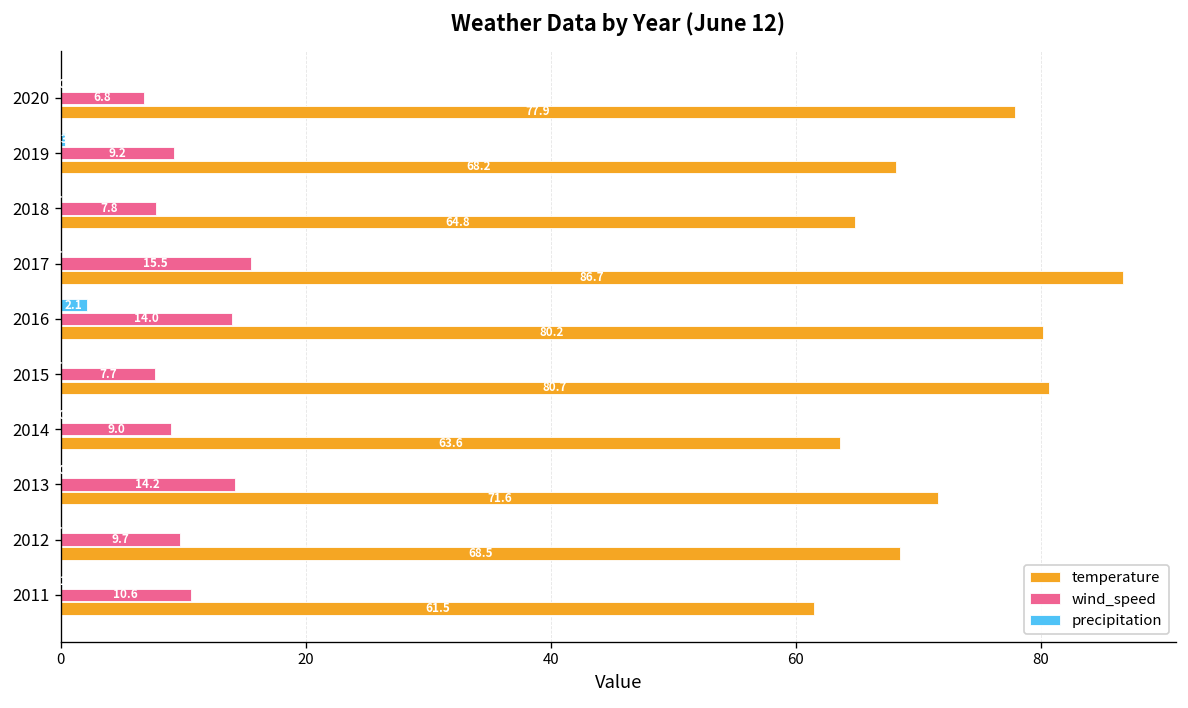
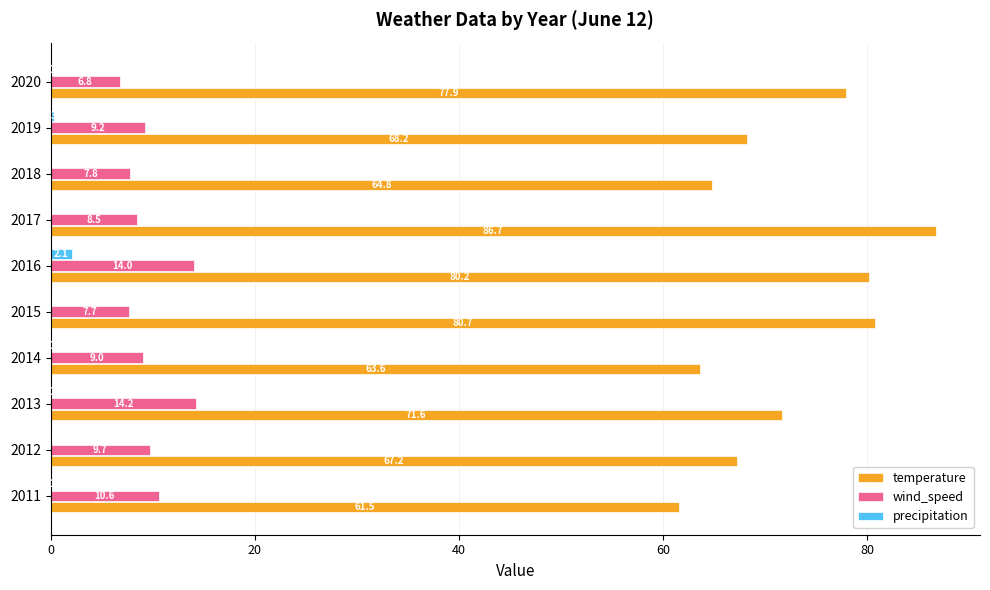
  {
    "temperature": {
      "2020": 77.9,
      "2019": 68.2,
      "2018": 64.8,
      "2017": 86.7,
      "2016": 80.2,
      "2015": 80.7,
      "2014": 63.6,
      "2013": 71.6,
-     "2012": 68.5,
+     "2012": 67.2,
      "2011": 61.5
    },
    "wind_speed": {
      "2020": 6.8,
      "2019": 9.2,
      "2018": 7.8,
-     "2017": 15.5,
+     "2017": 8.5,
      "2016": 14.0,
      "2015": 7.7,
      "2014": 9.0,
      "2013": 14.2,
      "2012": 9.7,
      "2011": 10.6
    },
    "precipitation": {
      "2016": 2.1
    }
  }
